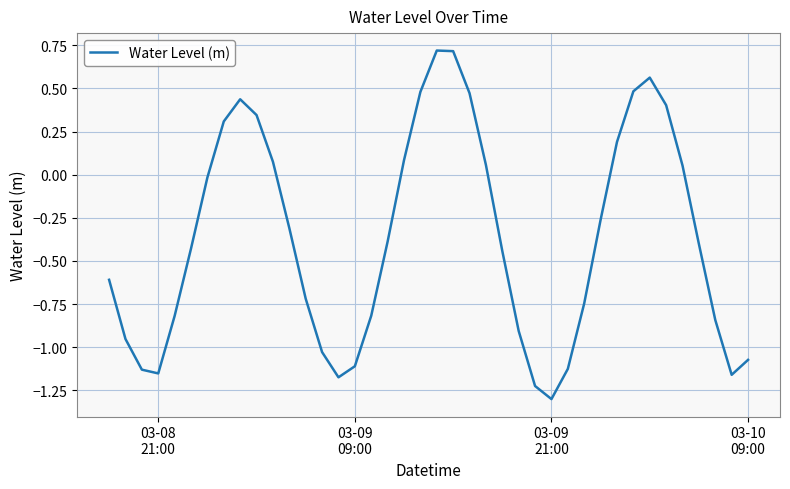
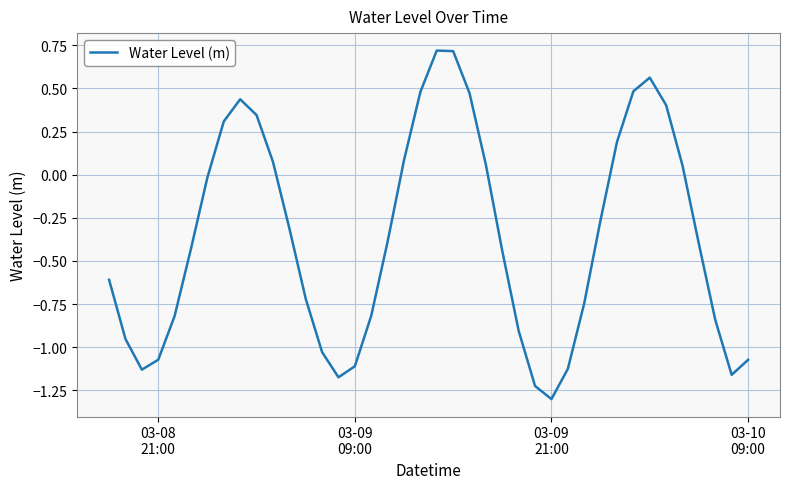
  {
-   "03-08 21:00": -1.15,
+   "03-08 21:00": -1.07,
    "03-09 09:00": -1.11,
    "03-09 21:00": -1.30,
    "03-10 09:00": -1.07
  }
